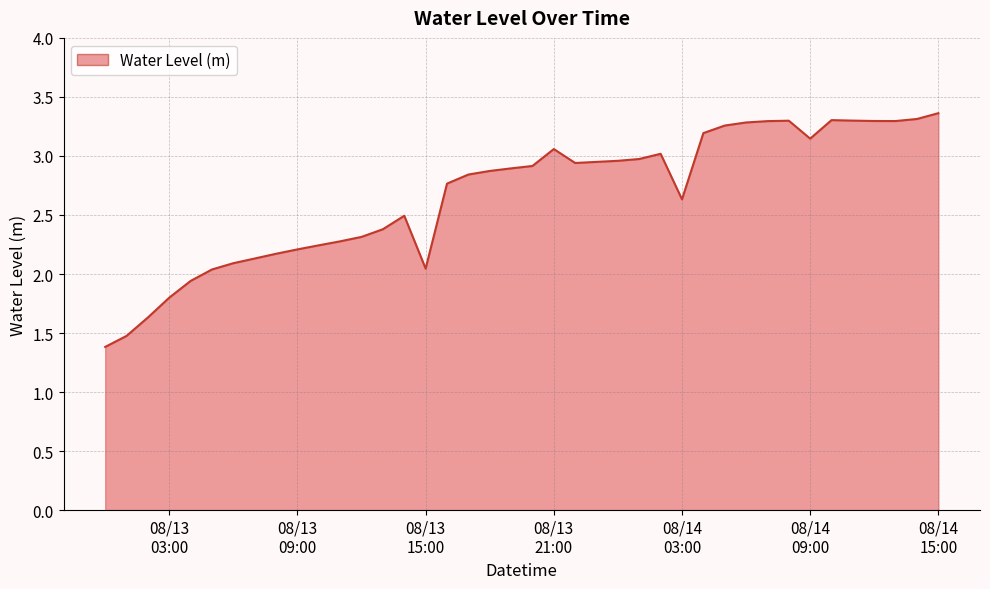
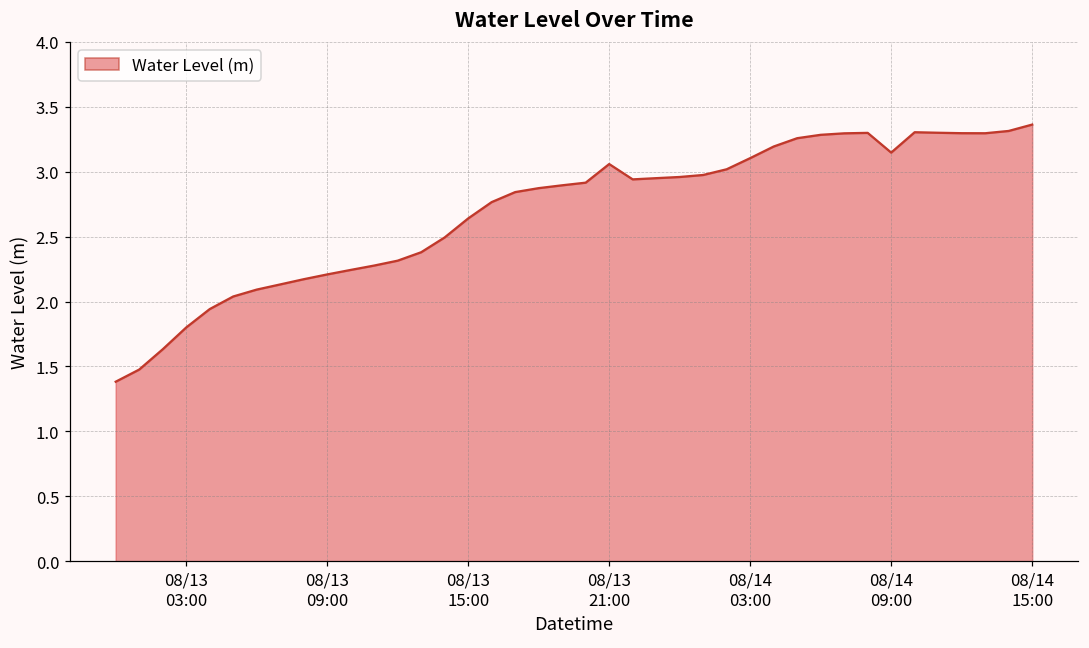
  {
    "08/13 03:00": 1.80,
    "08/13 09:00": 2.21,
-   "08/13 15:00": 2.05,
+   "08/13 15:00": 2.64,
    "08/13 21:00": 3.06,
-   "08/14 03:00": 2.63,
+   "08/14 03:00": 3.10,
    "08/14 09:00": 3.15,
    "08/14 15:00": 3.36
  }
